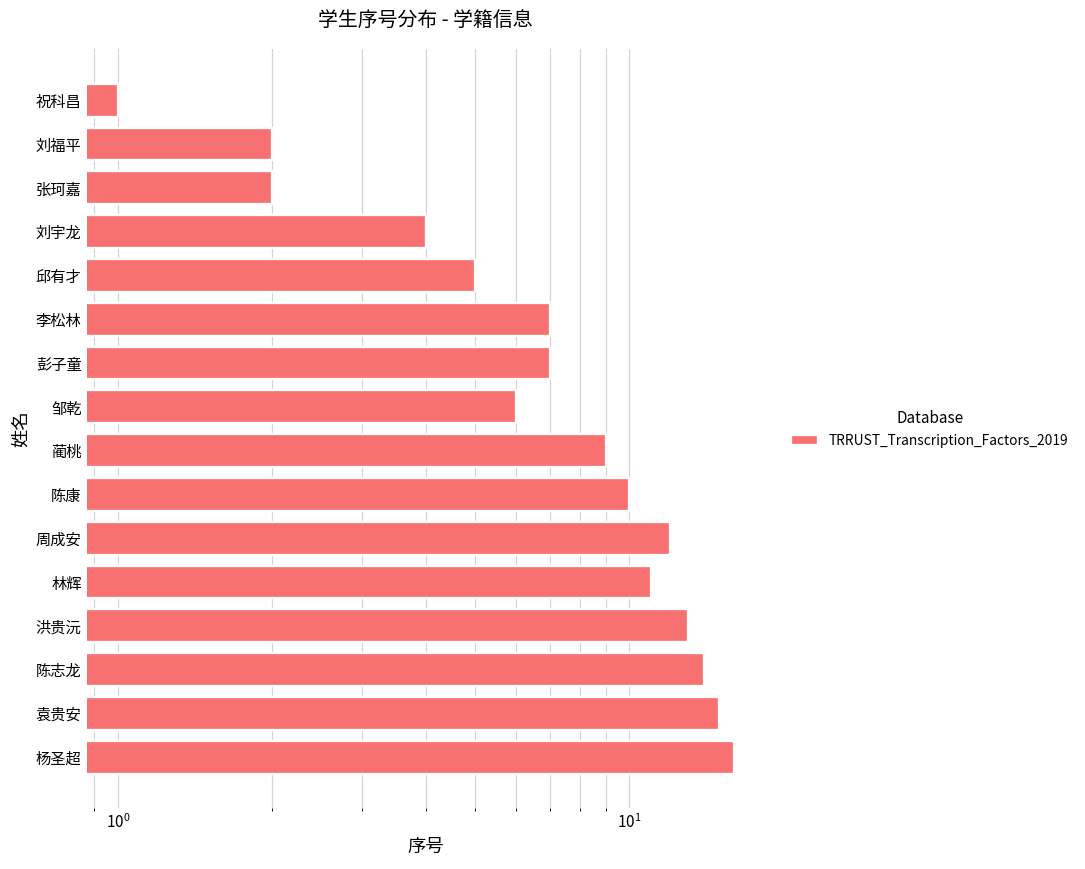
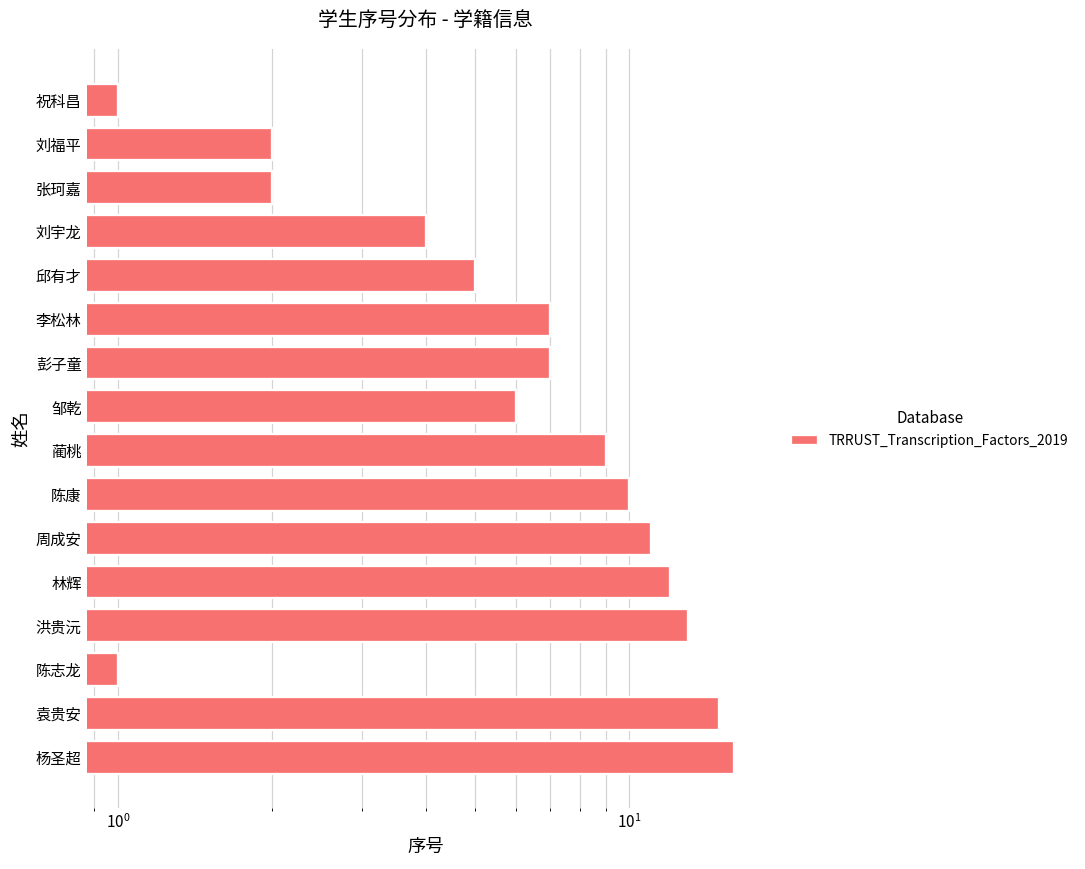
  {
    "祝科昌": 1,
    "刘福平": 2,
    "张珂嘉": 2,
    "刘宇龙": 4,
    "邱有才": 5,
    "李松林": 7,
    "彭子童": 7,
    "邹乾": 6,
    "蔺桃": 9,
    "陈康": 10,
-   "周成安": 12,
-   "林辉": 11,
+   "周成安": 11,
+   "林辉": 12,
    "洪贵沅": 13,
-   "陈志龙": 14,
+   "陈志龙": 1,
    "袁贵安": 15,
    "杨圣超": 16
  }
